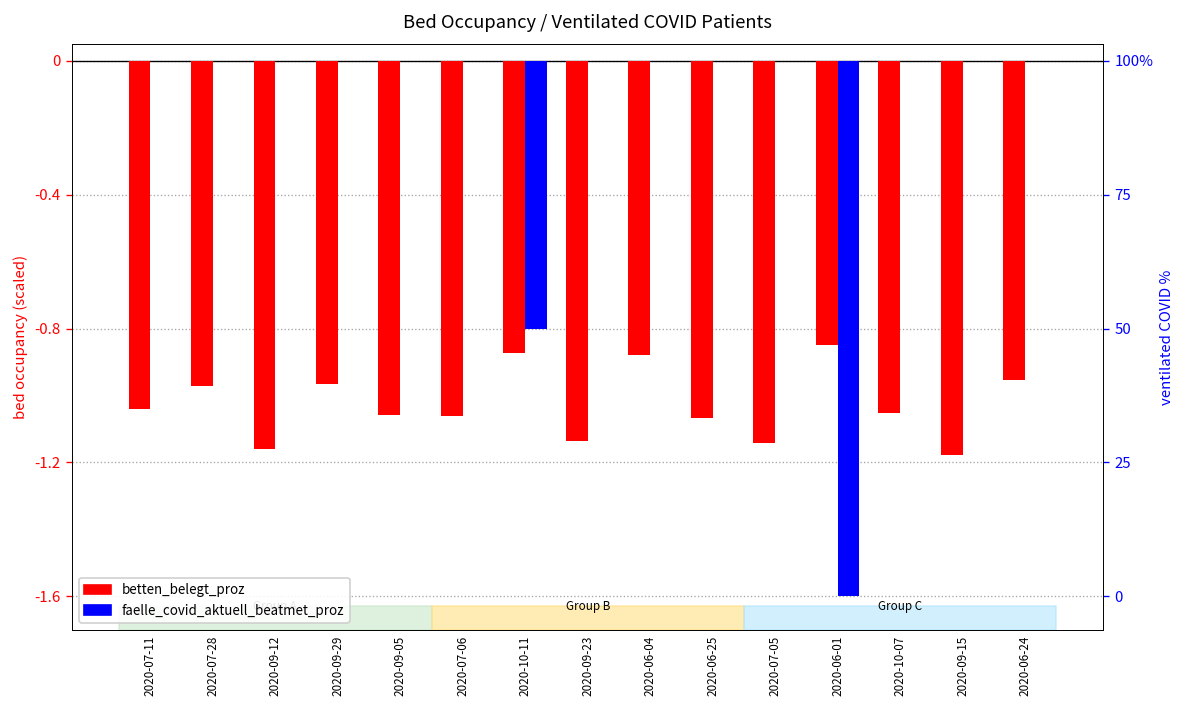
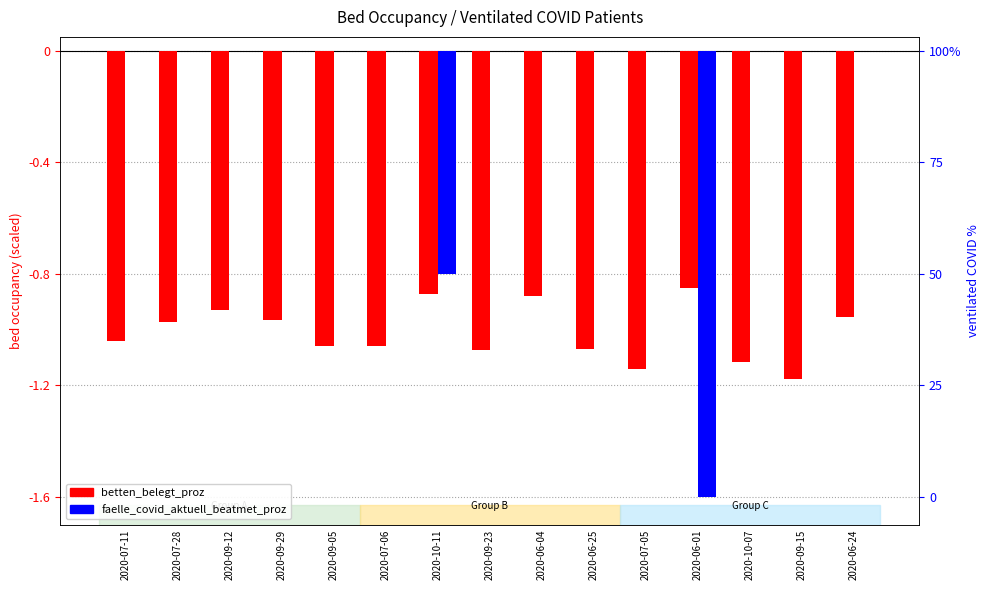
  {
    "betten_belegt_proz": {
      "2020-07-11": -1.04,
      "2020-07-28": -0.97,
-     "2020-09-12": -1.16,
+     "2020-09-12": -0.93,
      "2020-09-29": -0.97,
      "2020-09-05": -1.06,
      "2020-07-06": -1.06,
      "2020-10-11": -0.87,
-     "2020-09-23": -1.14,
+     "2020-09-23": -1.08,
      "2020-06-04": -0.88,
      "2020-06-25": -1.07,
      "2020-07-05": -1.14,
      "2020-06-01": -0.85,
-     "2020-10-07": -1.05,
+     "2020-10-07": -1.12,
      "2020-09-15": -1.18,
      "2020-06-24": -0.95
    }
  }
